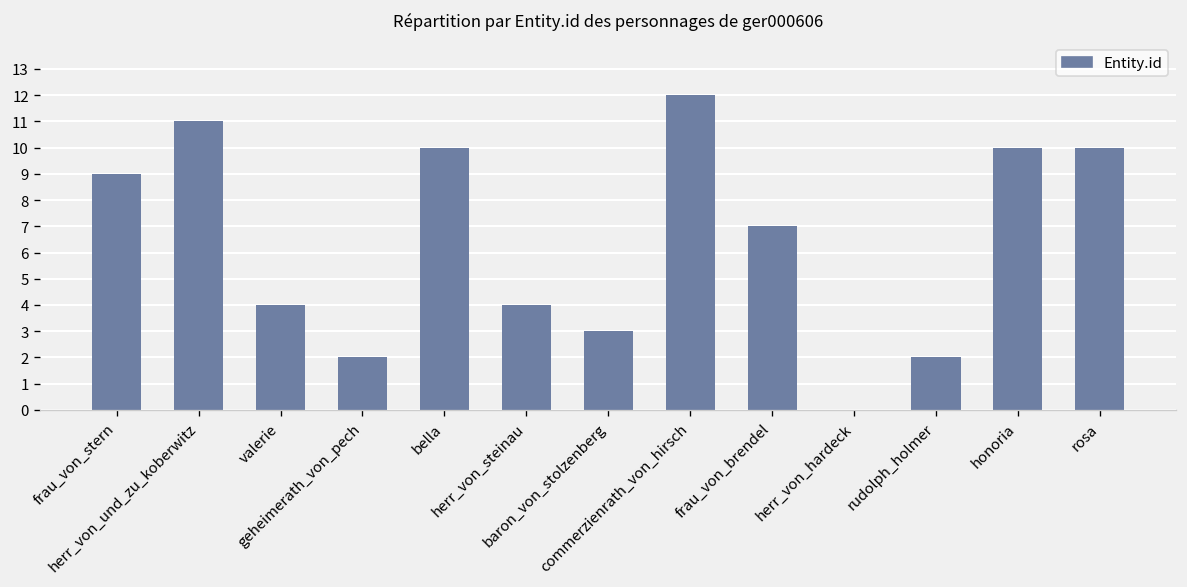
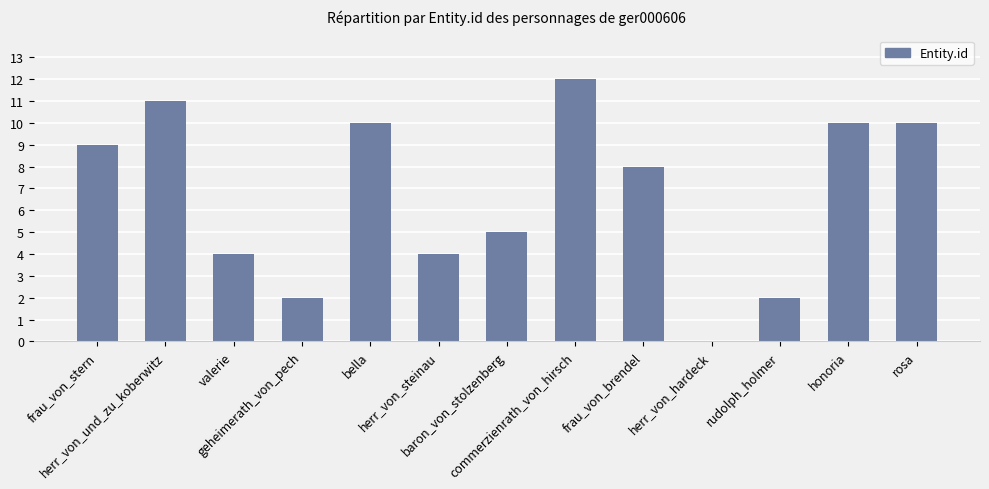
  {
    "frau_von_stern": 9,
    "herr_von_und_zu_koberwitz": 11,
    "valerie": 4,
    "geheimerath_von_pech": 2,
    "bella": 10,
    "herr_von_steinau": 4,
-   "baron_von_stolzenberg": 3,
+   "baron_von_stolzenberg": 5,
    "commerzienrath_von_hirsch": 12,
-   "frau_von_brendel": 7,
+   "frau_von_brendel": 8,
    "herr_von_hardeck": 0,
    "rudolph_holmer": 2,
    "honoria": 10,
    "rosa": 10
  }
